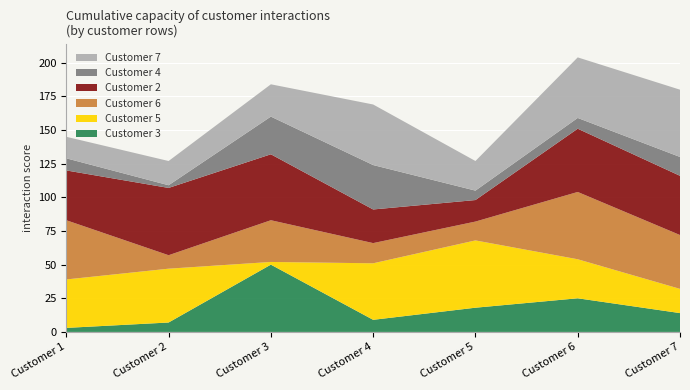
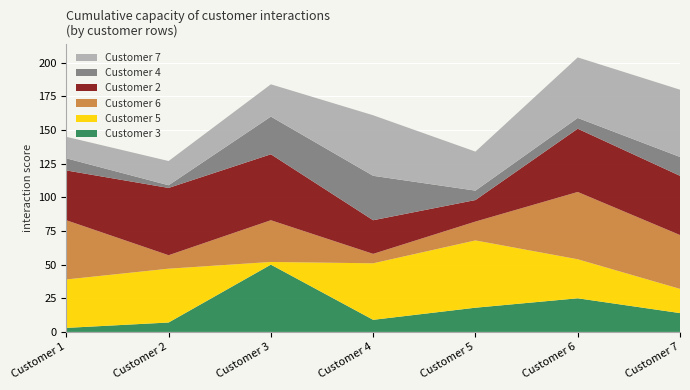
  {
    "Customer 3": {
      "Customer 1": 3,
      "Customer 2": 7,
      "Customer 3": 50,
      "Customer 4": 9,
      "Customer 5": 18,
      "Customer 6": 25,
      "Customer 7": 14
    },
    "Customer 5": {
      "Customer 1": 36,
      "Customer 2": 40,
      "Customer 3": 2,
      "Customer 4": 42,
      "Customer 5": 50,
      "Customer 6": 29,
      "Customer 7": 18
    },
    "Customer 6": {
      "Customer 1": 44,
      "Customer 2": 10,
      "Customer 3": 31,
-     "Customer 4": 15,
+     "Customer 4": 7,
      "Customer 5": 14,
      "Customer 6": 50,
      "Customer 7": 40
    },
    "Customer 2": {
      "Customer 1": 37,
      "Customer 2": 50,
      "Customer 3": 49,
      "Customer 4": 25,
      "Customer 5": 16,
      "Customer 6": 47,
      "Customer 7": 44
    },
    "Customer 4": {
      "Customer 1": 9,
      "Customer 2": 2,
      "Customer 3": 28,
      "Customer 4": 33,
      "Customer 5": 7,
      "Customer 6": 8,
      "Customer 7": 14
    },
    "Customer 7": {
      "Customer 1": 16,
      "Customer 2": 18,
      "Customer 3": 24,
      "Customer 4": 45,
-     "Customer 5": 22,
+     "Customer 5": 29,
      "Customer 6": 45,
      "Customer 7": 50
    }
  }
